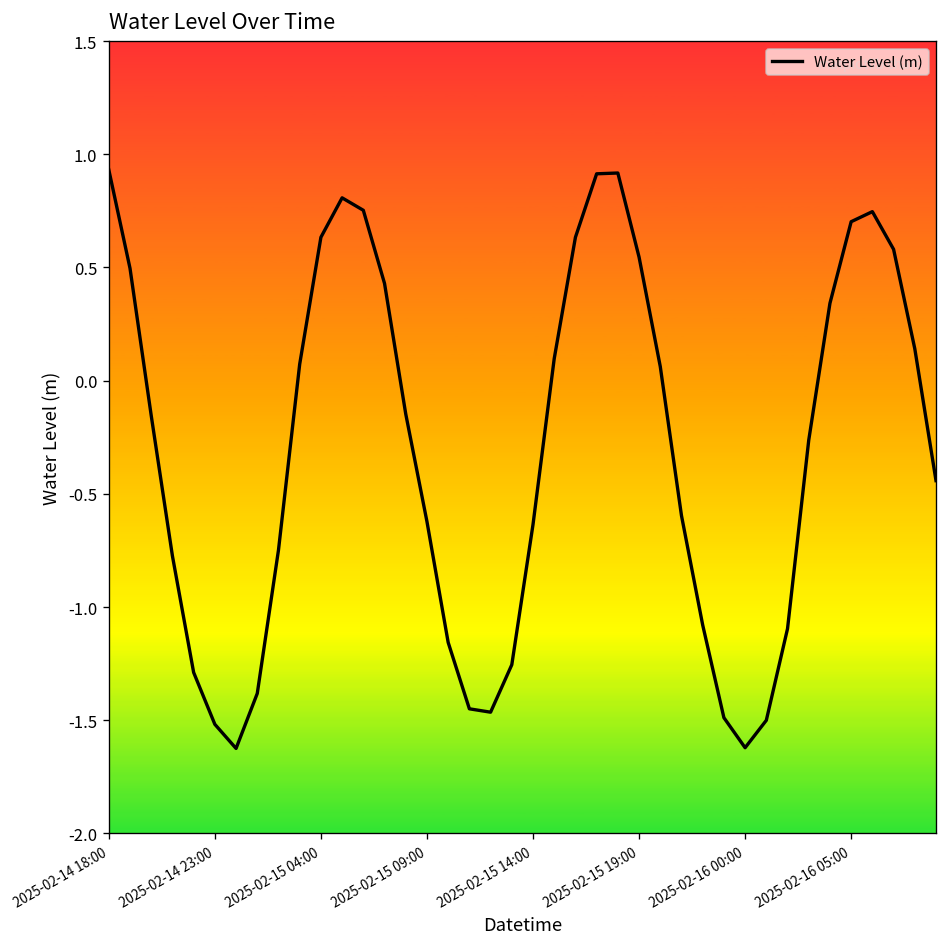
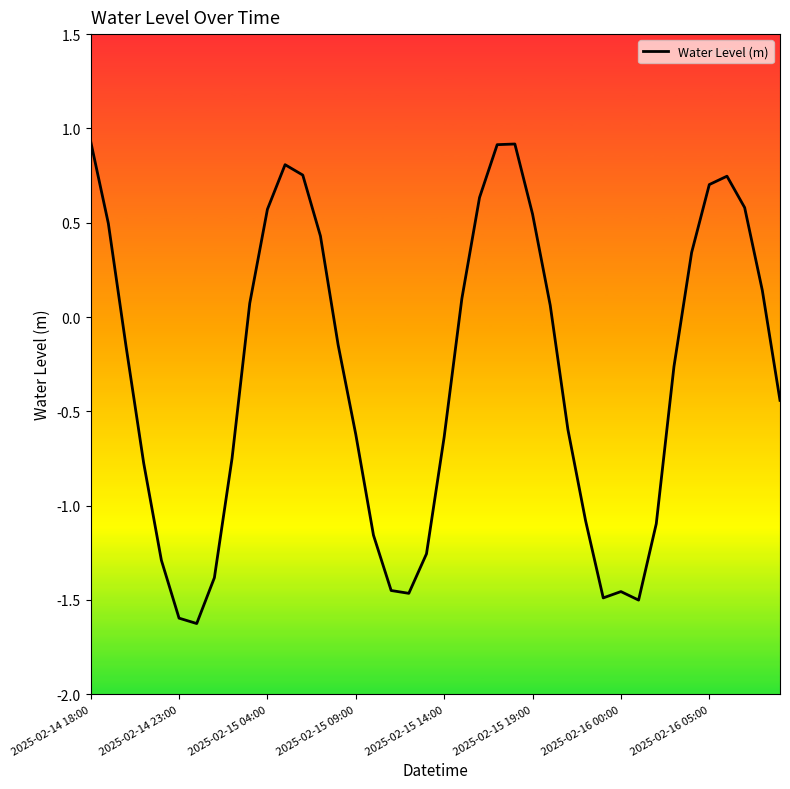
  {
    "2025-02-14 18:00": 0.93,
-   "2025-02-14 23:00": -1.52,
-   "2025-02-15 04:00": 0.63,
+   "2025-02-14 23:00": -1.60,
+   "2025-02-15 04:00": 0.57,
    "2025-02-15 09:00": -0.62,
    "2025-02-15 14:00": -0.64,
    "2025-02-15 19:00": 0.55,
-   "2025-02-16 00:00": -1.62,
+   "2025-02-16 00:00": -1.46,
    "2025-02-16 05:00": 0.70
  }
